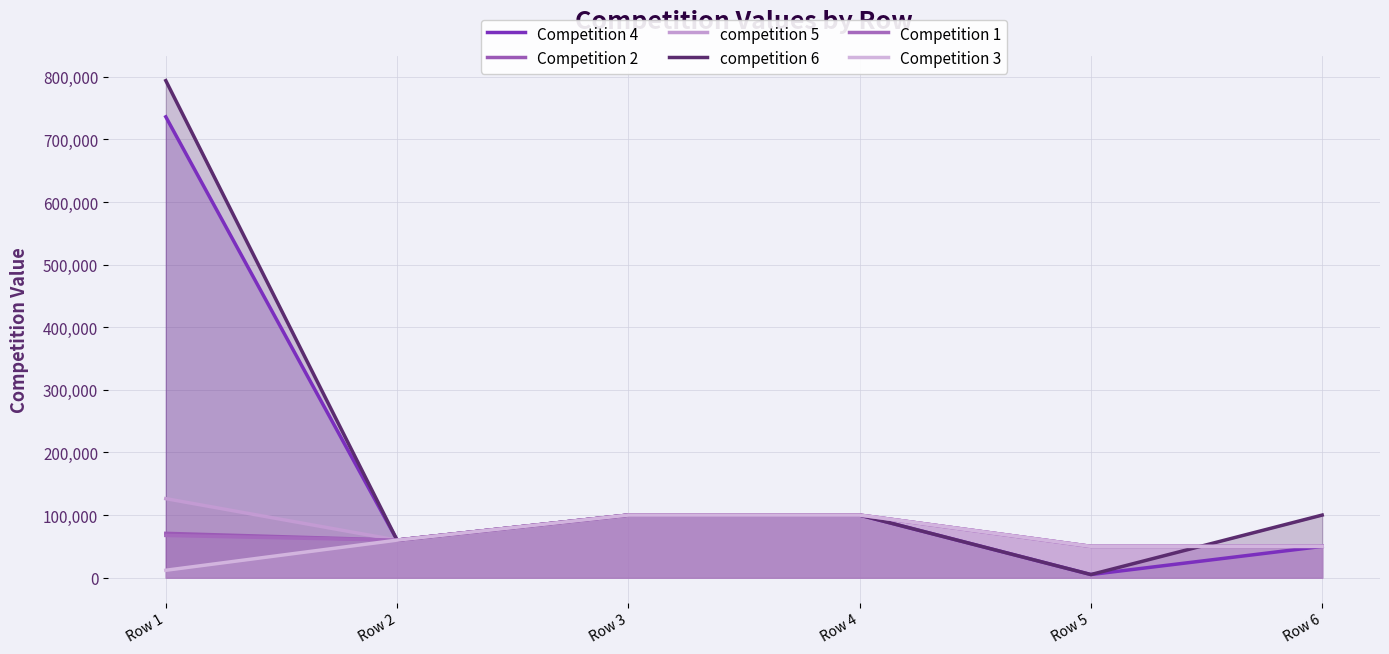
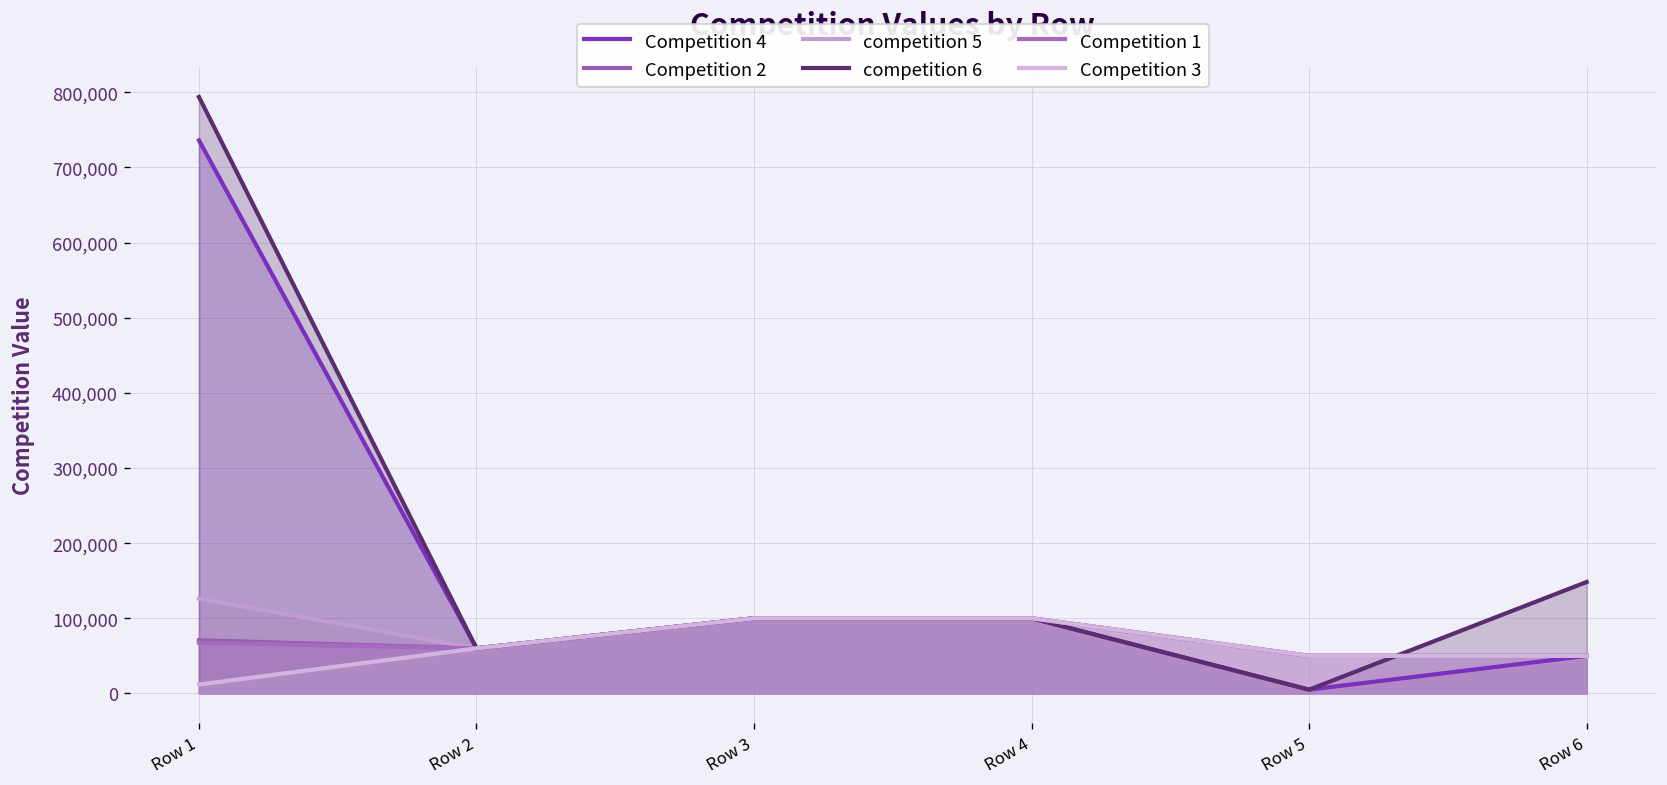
  {
    "competition 6": {
      "Row 1": "790,000",
-     "Row 6": "100,000"
+     "Row 6": "150,000"
    }
  }
